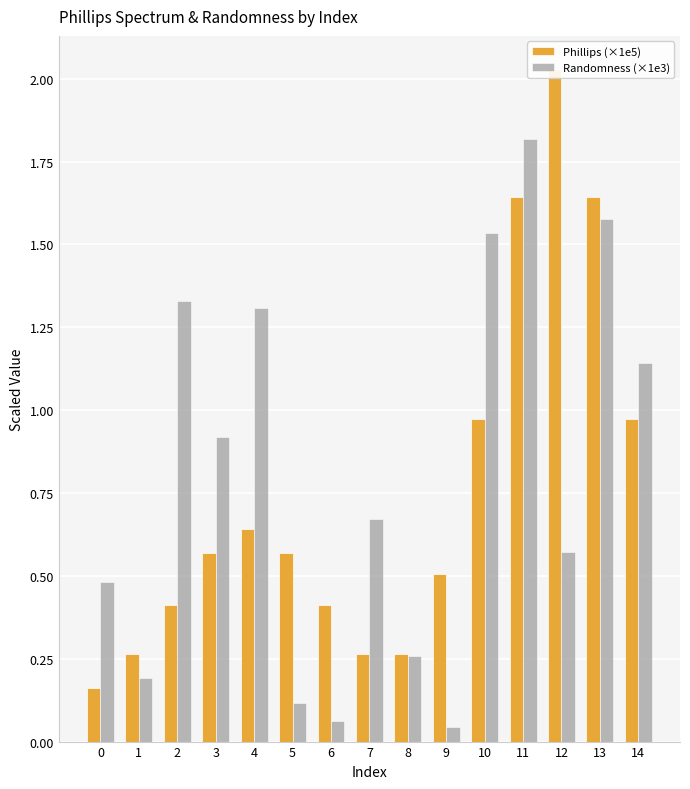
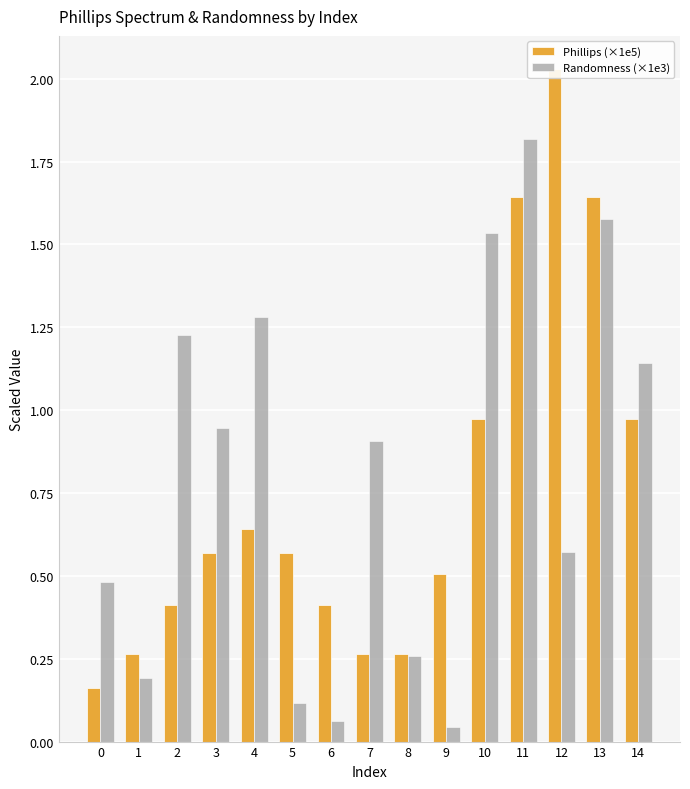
  {
    "Phillips (×1e5)": {
      "0": 0.16,
      "1": 0.26,
      "2": 0.41,
      "3": 0.57,
      "4": 0.64,
      "5": 0.57,
      "6": 0.41,
      "7": 0.26,
      "8": 0.26,
      "9": 0.51,
      "10": 0.97,
      "11": 1.64,
      "13": 1.64,
      "14": 0.97
    },
    "Randomness (×1e3)": {
      "0": 0.48,
      "1": 0.19,
-     "2": 1.33,
-     "3": 0.92,
-     "4": 1.31,
+     "2": 1.23,
+     "3": 0.95,
+     "4": 1.28,
      "5": 0.12,
      "6": 0.06,
-     "7": 0.67,
+     "7": 0.91,
      "8": 0.26,
      "9": 0.04,
      "10": 1.53,
      "11": 1.82,
      "12": 0.57,
      "13": 1.58,
      "14": 1.14
    }
  }
